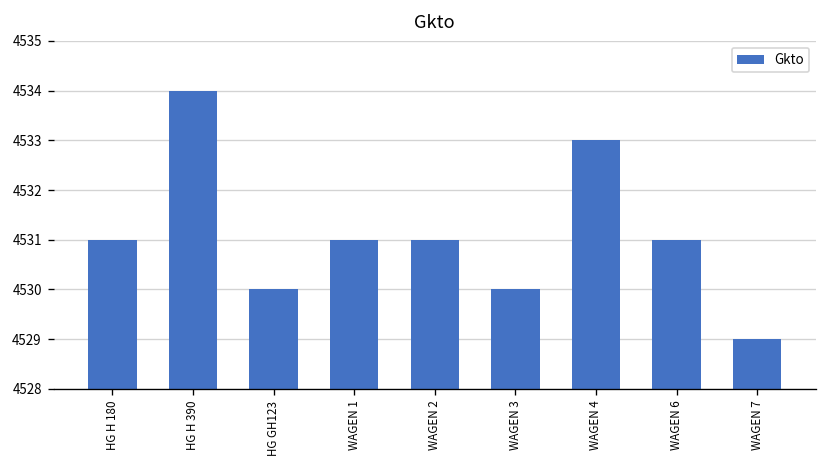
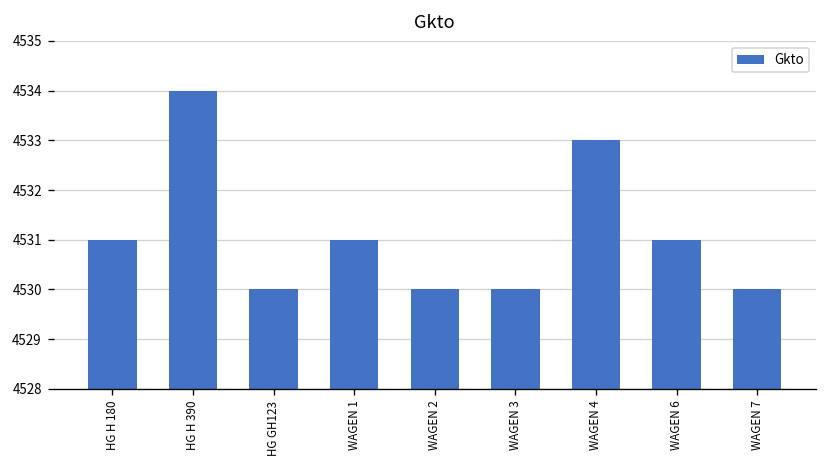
  {
    "HG H 180": 4531,
    "HG H 390": 4534,
    "HG GH123": 4530,
    "WAGEN 1": 4531,
-   "WAGEN 2": 4531,
+   "WAGEN 2": 4530,
    "WAGEN 3": 4530,
    "WAGEN 4": 4533,
    "WAGEN 6": 4531,
-   "WAGEN 7": 4529
+   "WAGEN 7": 4530
  }
